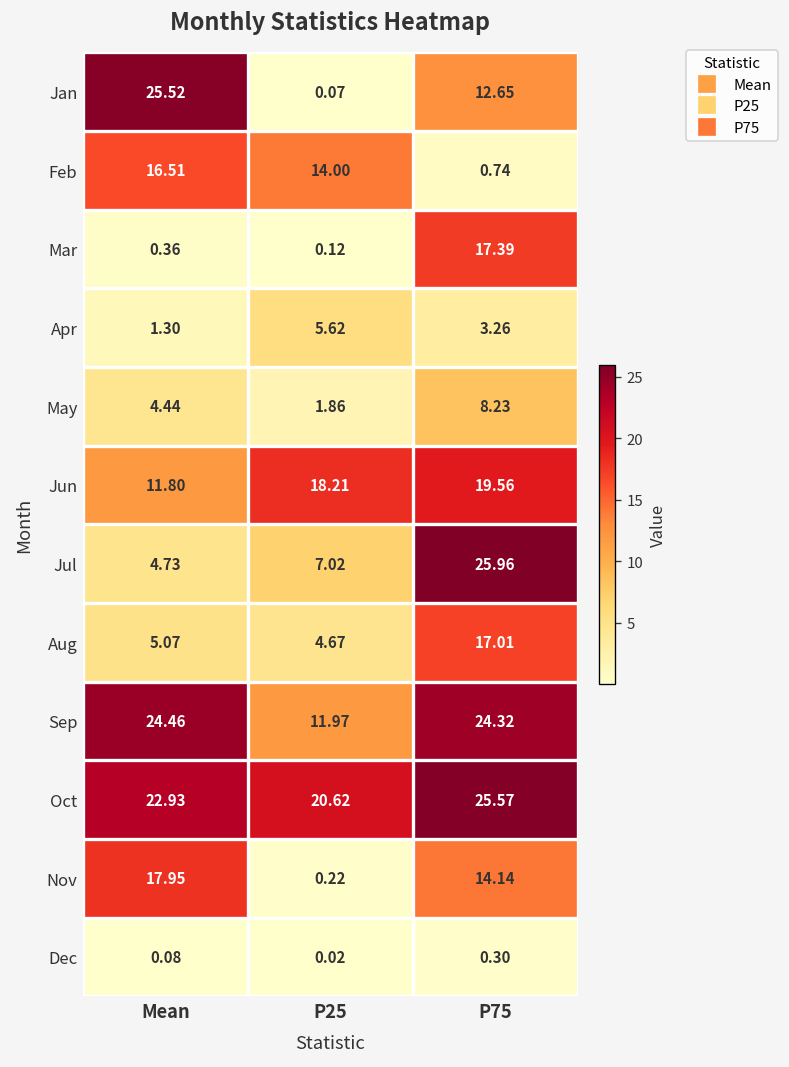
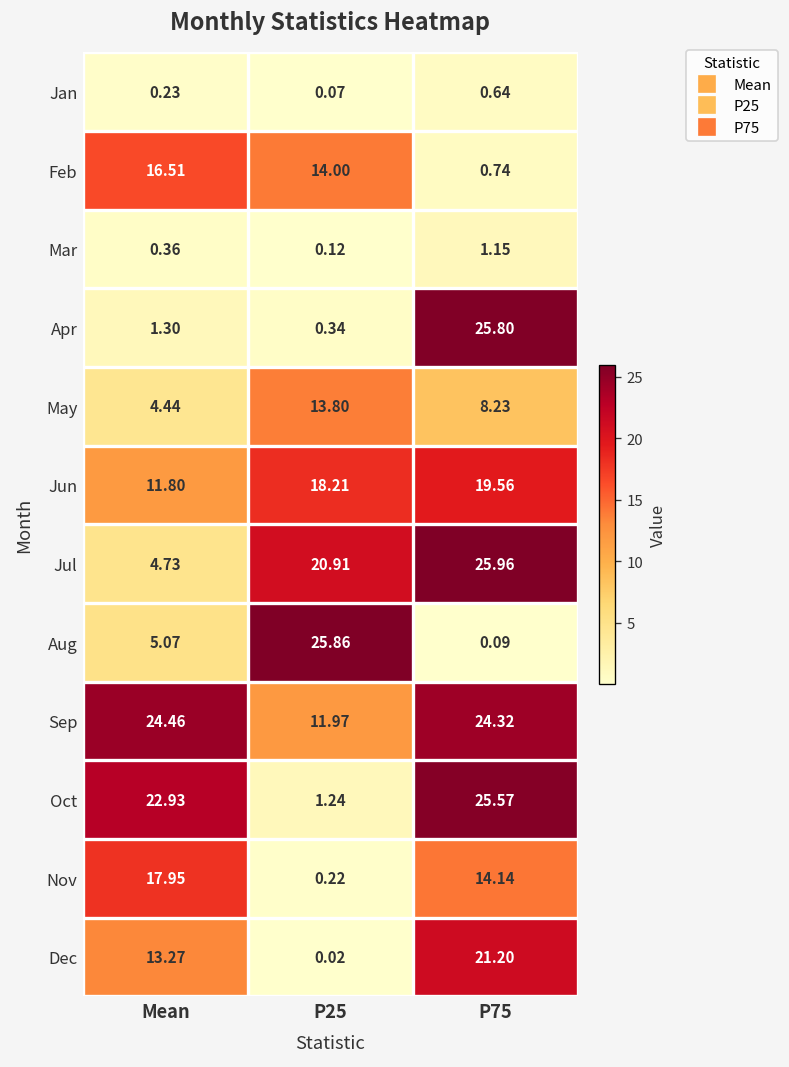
  {
    "Jan": {
-     "Mean": 25.52,
+     "Mean": 0.23,
      "P25": 0.07,
-     "P75": 12.65
+     "P75": 0.64
    },
    "Feb": {
      "Mean": 16.51,
      "P25": 14.00,
      "P75": 0.74
    },
    "Mar": {
      "Mean": 0.36,
      "P25": 0.12,
-     "P75": 17.39
+     "P75": 1.15
    },
    "Apr": {
      "Mean": 1.30,
-     "P25": 5.62,
-     "P75": 3.26
+     "P25": 0.34,
+     "P75": 25.80
    },
    "May": {
      "Mean": 4.44,
-     "P25": 1.86,
+     "P25": 13.80,
      "P75": 8.23
    },
    "Jun": {
      "Mean": 11.80,
      "P25": 18.21,
      "P75": 19.56
    },
    "Jul": {
      "Mean": 4.73,
-     "P25": 7.02,
+     "P25": 20.91,
      "P75": 25.96
    },
    "Aug": {
      "Mean": 5.07,
-     "P25": 4.67,
-     "P75": 17.01
+     "P25": 25.86,
+     "P75": 0.09
    },
    "Sep": {
      "Mean": 24.46,
      "P25": 11.97,
      "P75": 24.32
    },
    "Oct": {
      "Mean": 22.93,
-     "P25": 20.62,
+     "P25": 1.24,
      "P75": 25.57
    },
    "Nov": {
      "Mean": 17.95,
      "P25": 0.22,
      "P75": 14.14
    },
    "Dec": {
-     "Mean": 0.08,
+     "Mean": 13.27,
      "P25": 0.02,
-     "P75": 0.30
+     "P75": 21.20
    }
  }
